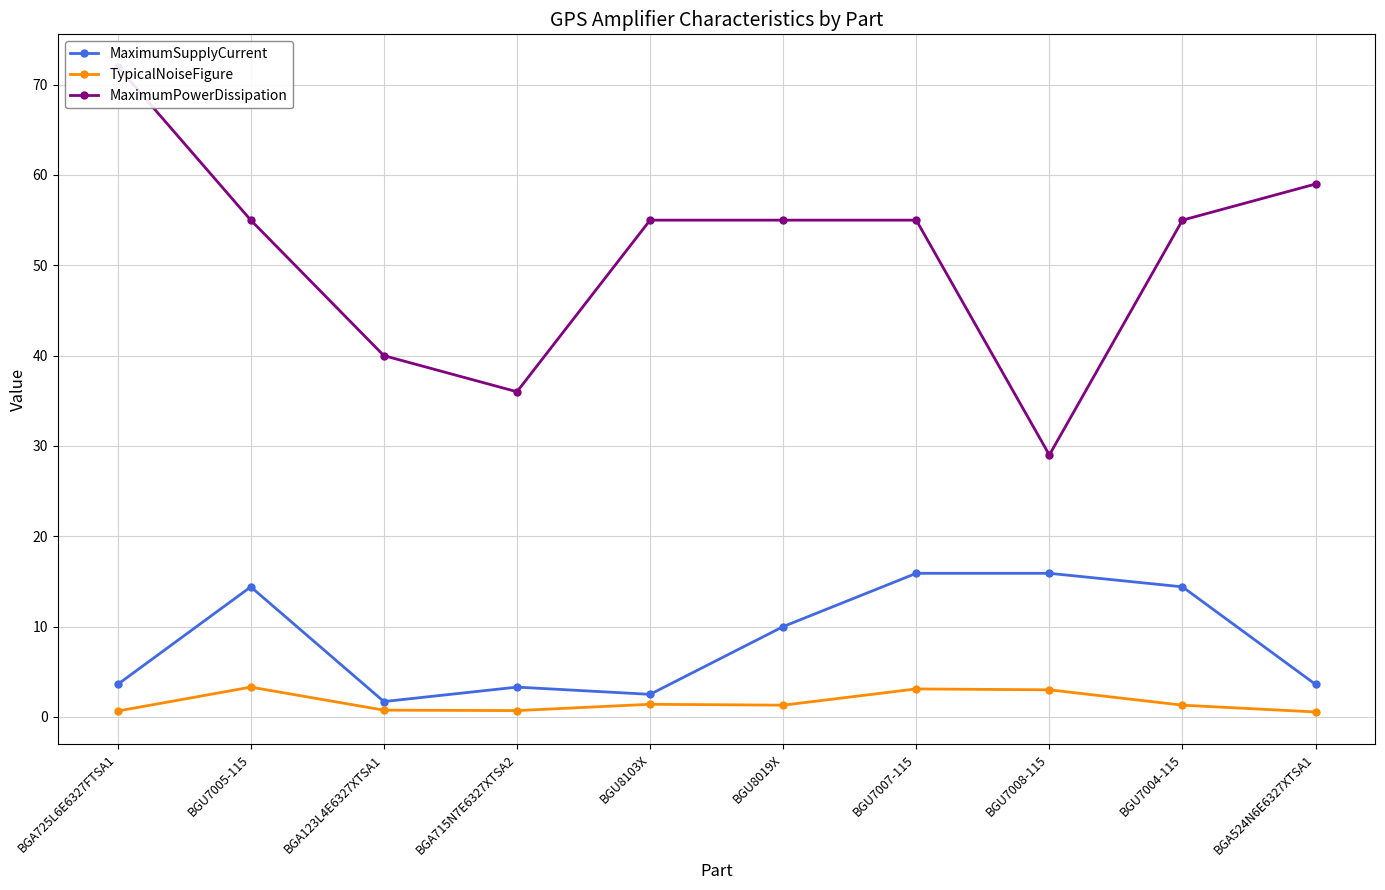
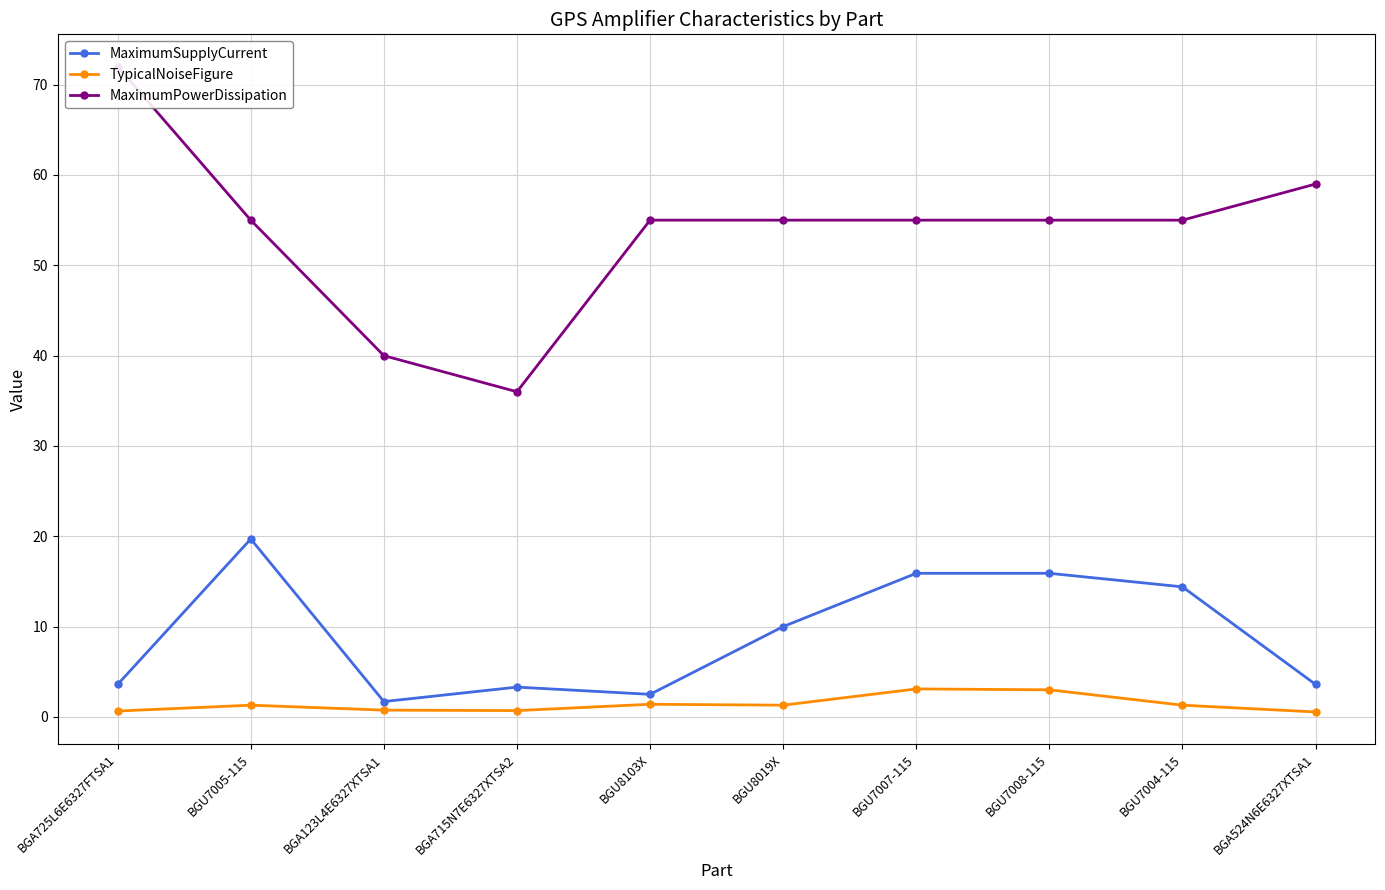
  {
    "MaximumSupplyCurrent": {
      "BGA725L6E6327FTSA1": 4,
-     "BGU7005-115": 14,
+     "BGU7005-115": 20,
      "BGA123L4E6327XTSA1": 2,
      "BGA715N7E6327XTSA2": 3,
      "BGU8103X": 3,
      "BGU8019X": 10,
      "BGU7007-115": 16,
      "BGU7008-115": 16,
      "BGU7004-115": 14,
      "BGA524N6E6327XTSA1": 4
    },
    "TypicalNoiseFigure": {
      "BGA725L6E6327FTSA1": 1,
-     "BGU7005-115": 3,
+     "BGU7005-115": 1,
      "BGA123L4E6327XTSA1": 1,
      "BGA715N7E6327XTSA2": 1,
      "BGU8103X": 1,
      "BGU8019X": 1,
      "BGU7007-115": 3,
      "BGU7008-115": 3,
      "BGU7004-115": 1,
      "BGA524N6E6327XTSA1": 1
    },
    "MaximumPowerDissipation": {
      "BGU7005-115": 55,
      "BGA123L4E6327XTSA1": 40,
      "BGA715N7E6327XTSA2": 36,
      "BGU8103X": 55,
      "BGU8019X": 55,
      "BGU7007-115": 55,
-     "BGU7008-115": 29,
+     "BGU7008-115": 55,
      "BGU7004-115": 55,
      "BGA524N6E6327XTSA1": 59
    }
  }
